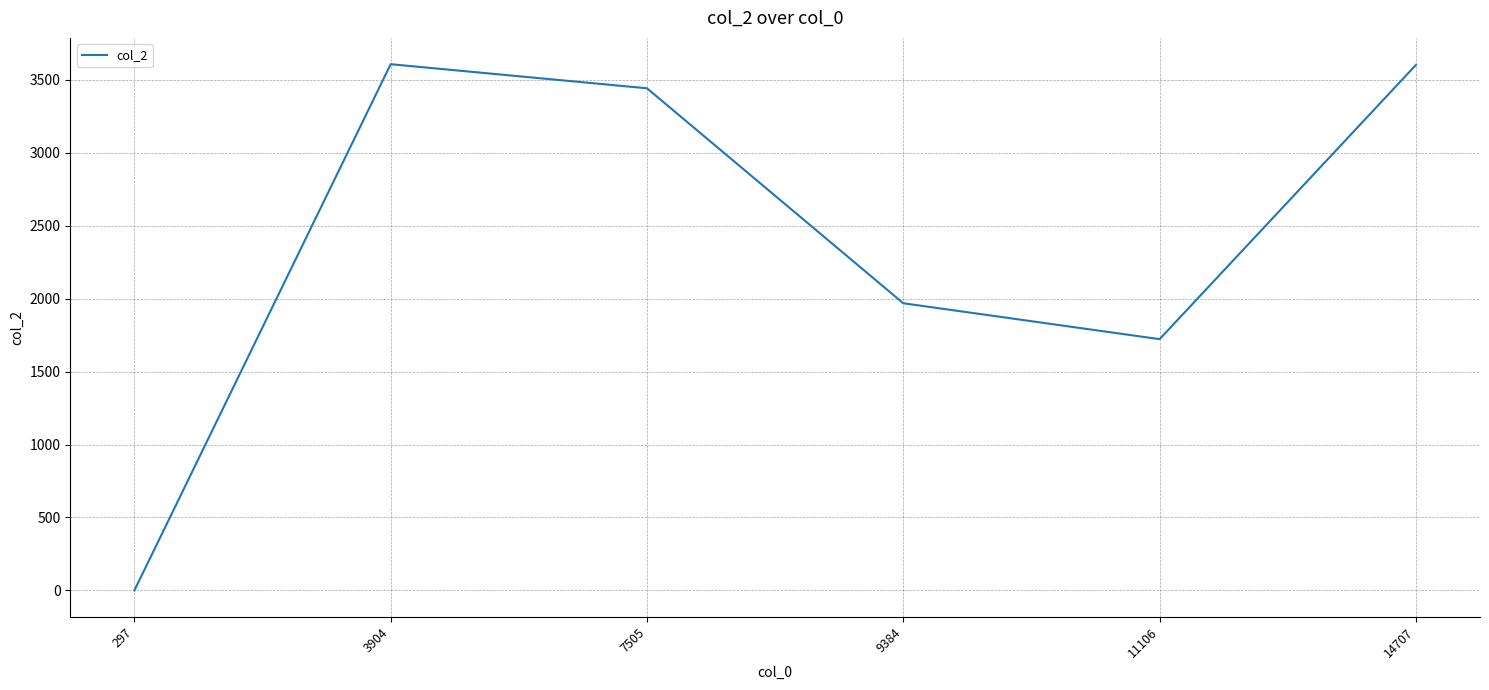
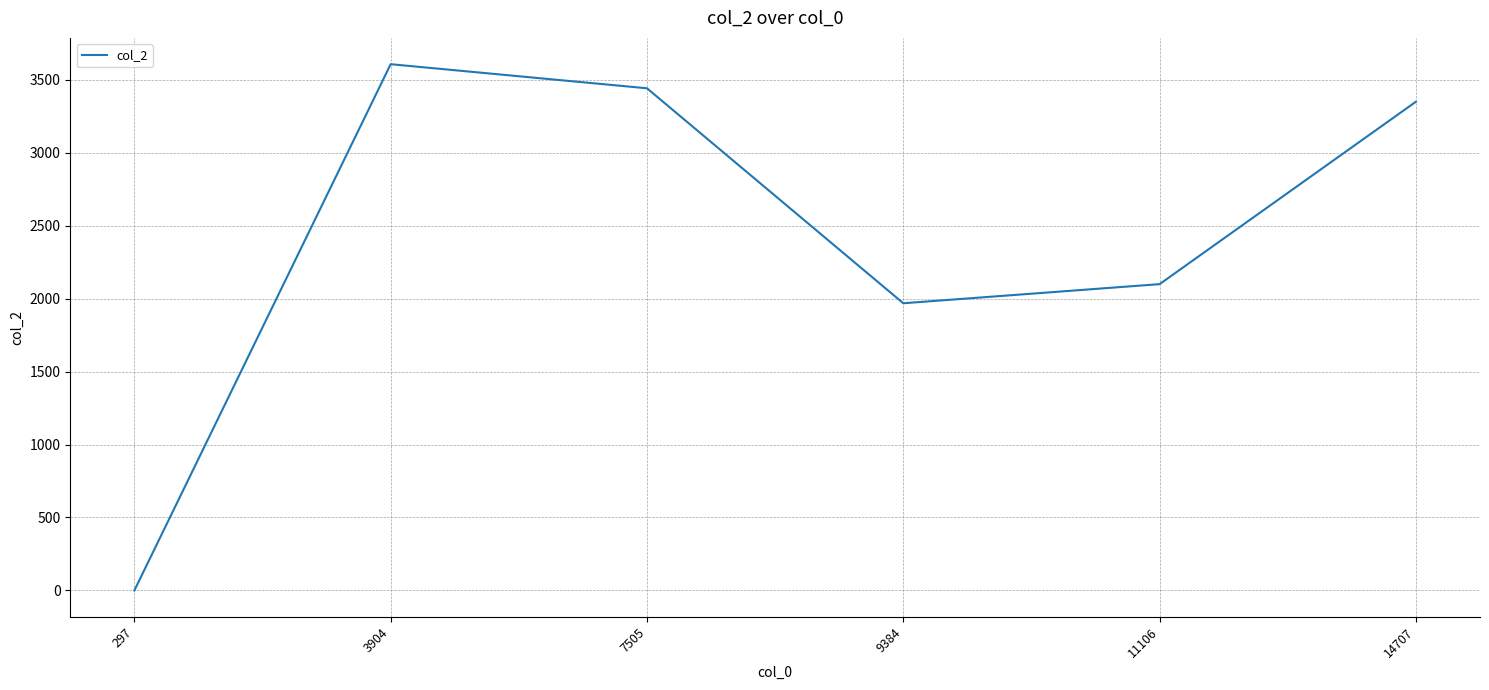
  {
    "297": 0,
    "3904": 3610,
    "7505": 3440,
    "9384": 1970,
-   "11106": 1720,
-   "14707": 3600
+   "11106": 2100,
+   "14707": 3350
  }
